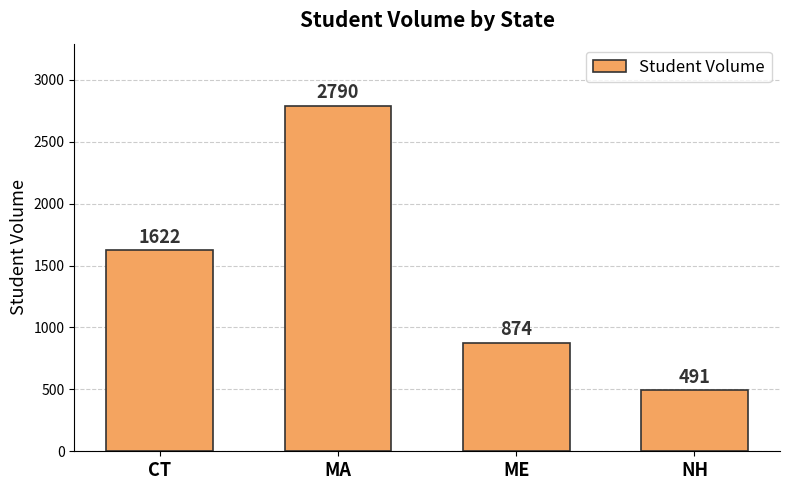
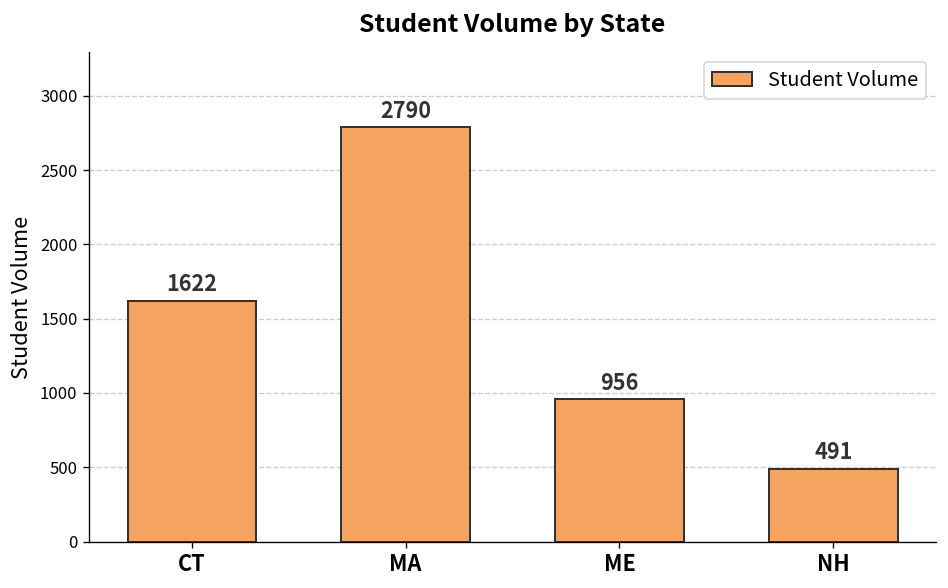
  {
    "CT": 1622,
    "MA": 2790,
-   "ME": 874,
+   "ME": 956,
    "NH": 491
  }
